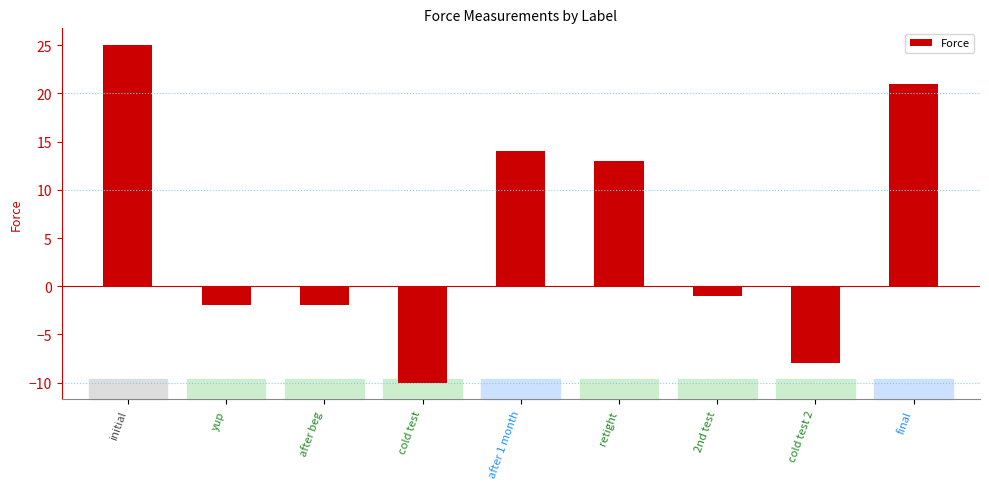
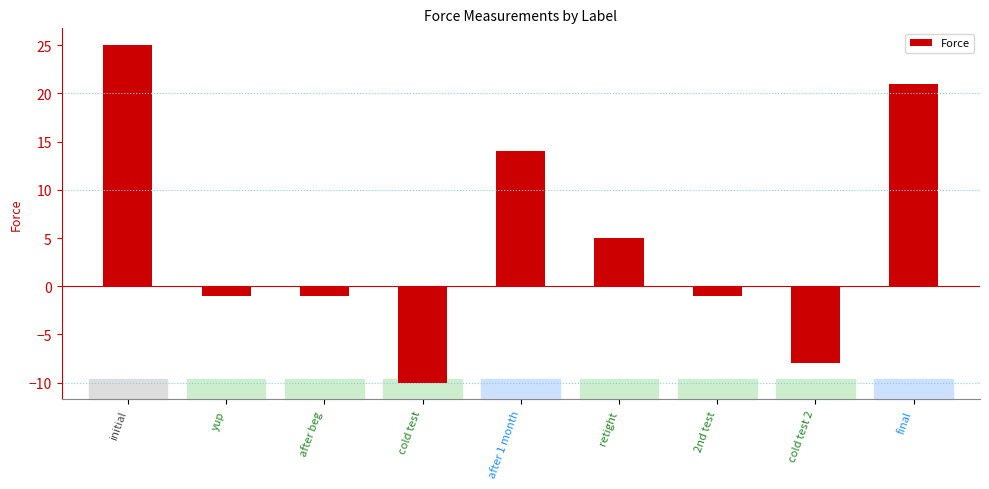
  {
    "initial": 25,
-   "yup": -2,
-   "after beg": -2,
+   "yup": -1,
+   "after beg": -1,
    "cold test": -10,
    "after 1 month": 14,
-   "retight": 13,
+   "retight": 5,
    "2nd test": -1,
    "cold test 2": -8,
    "final": 21
  }
